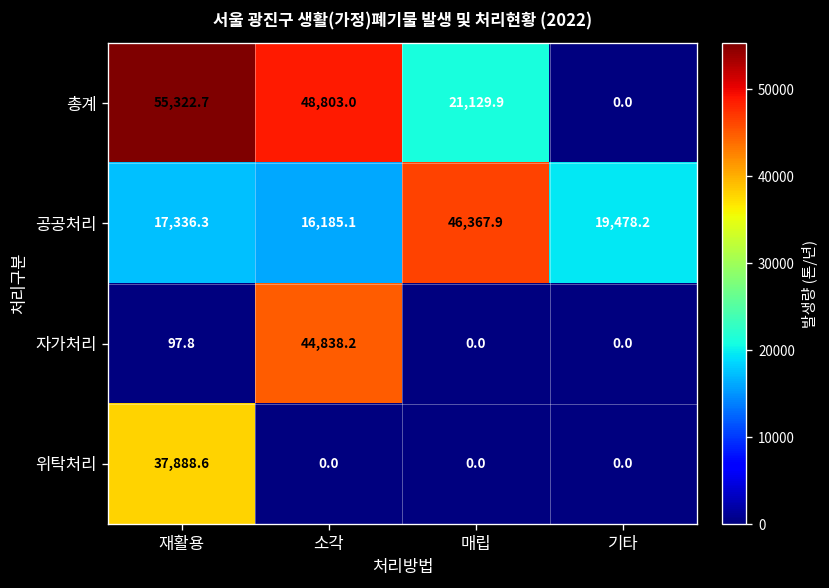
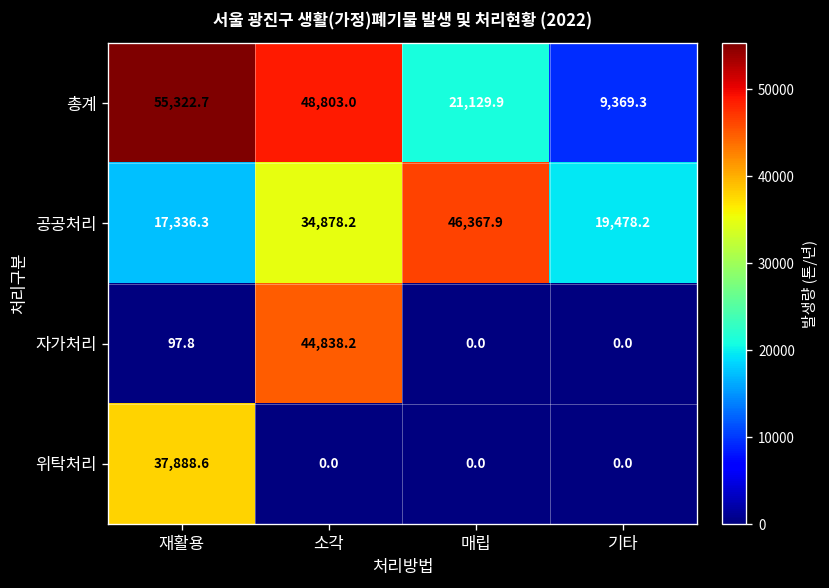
  {
    "총계": {
      "재활용": "55,322.7",
      "소각": "48,803.0",
      "매립": "21,129.9",
-     "기타": "0.0"
+     "기타": "9,369.3"
    },
    "공공처리": {
      "재활용": "17,336.3",
-     "소각": "16,185.1",
+     "소각": "34,878.2",
      "매립": "46,367.9",
      "기타": "19,478.2"
    },
    "자가처리": {
      "재활용": "97.8",
      "소각": "44,838.2",
      "매립": "0.0",
      "기타": "0.0"
    },
    "위탁처리": {
      "재활용": "37,888.6",
      "소각": "0.0",
      "매립": "0.0",
      "기타": "0.0"
    }
  }
